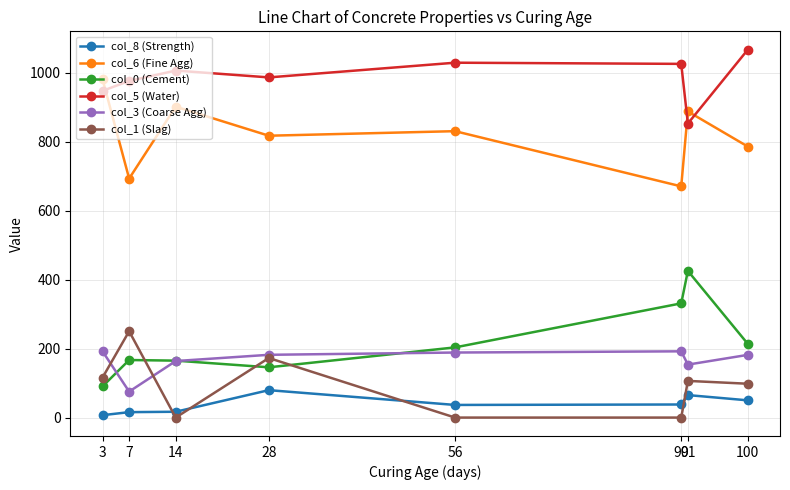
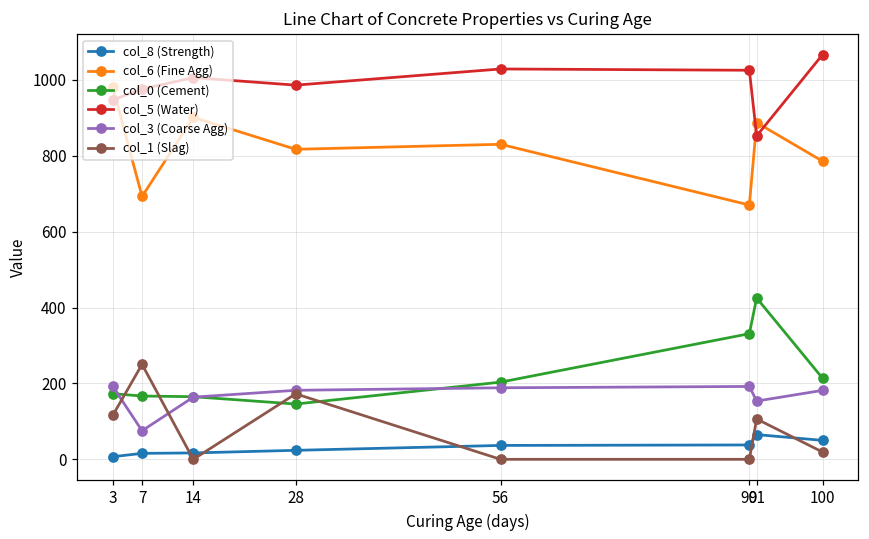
  {
    "col_8 (Strength)": {
      "3": 10,
      "7": 20,
      "14": 20,
-     "28": 80,
+     "28": 20,
      "56": 40,
      "100": 50
    },
    "col_6 (Fine Agg)": {
      "7": 690,
      "28": 820,
      "56": 830,
      "100": 790
    },
    "col_0 (Cement)": {
-     "3": 90,
+     "3": 170,
      "7": 170,
      "28": 150,
      "56": 200,
      "100": 210
    },
    "col_5 (Water)": {
      "28": 990,
      "56": 1030,
      "100": 1070
    },
    "col_3 (Coarse Agg)": {
      "3": 190,
      "7": 80,
      "28": 180,
      "56": 190,
      "100": 180
    },
    "col_1 (Slag)": {
      "3": 120,
      "7": 250,
      "14": 0,
      "28": 170,
      "56": 0,
-     "100": 100
+     "100": 20
    }
  }
